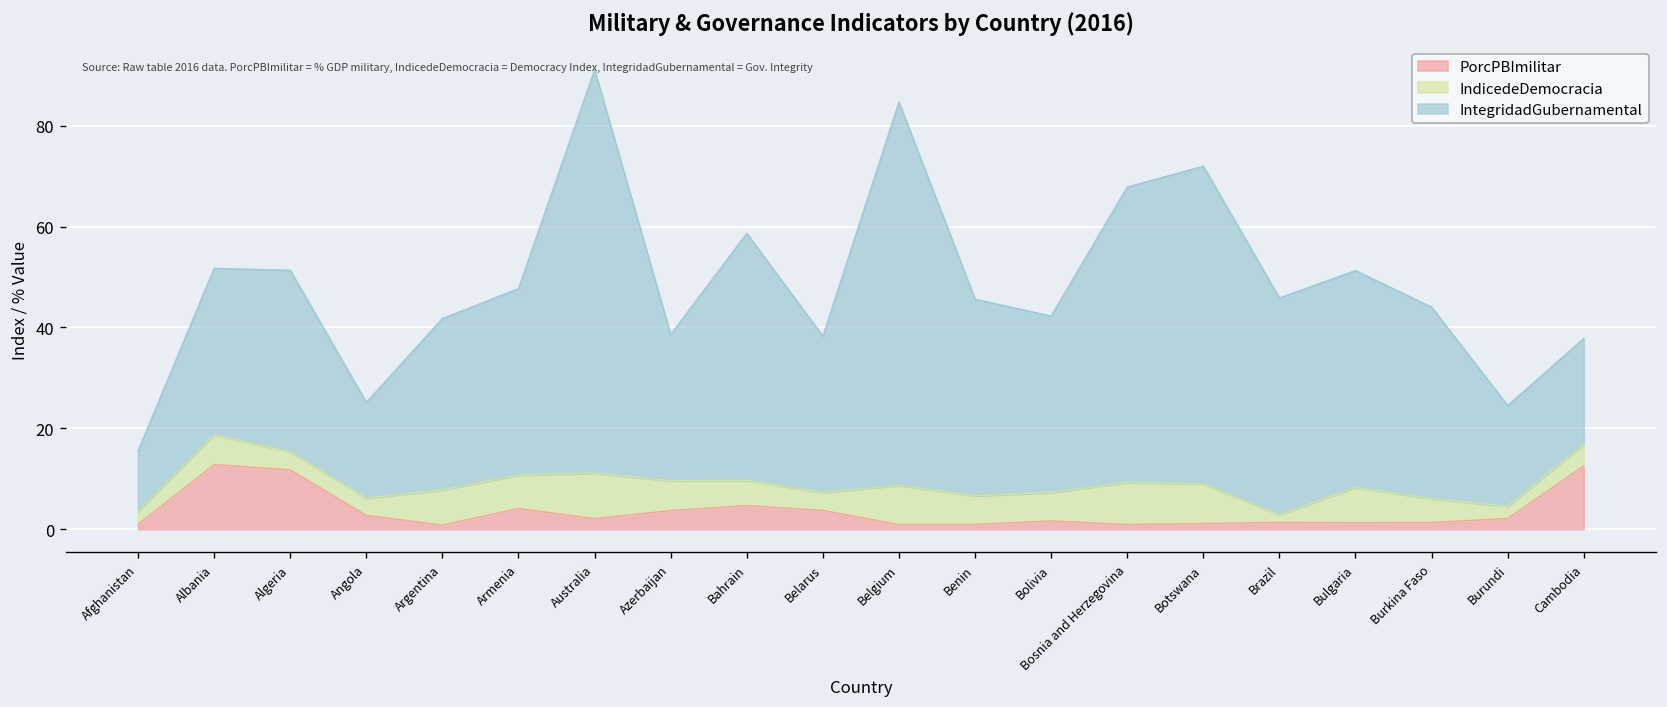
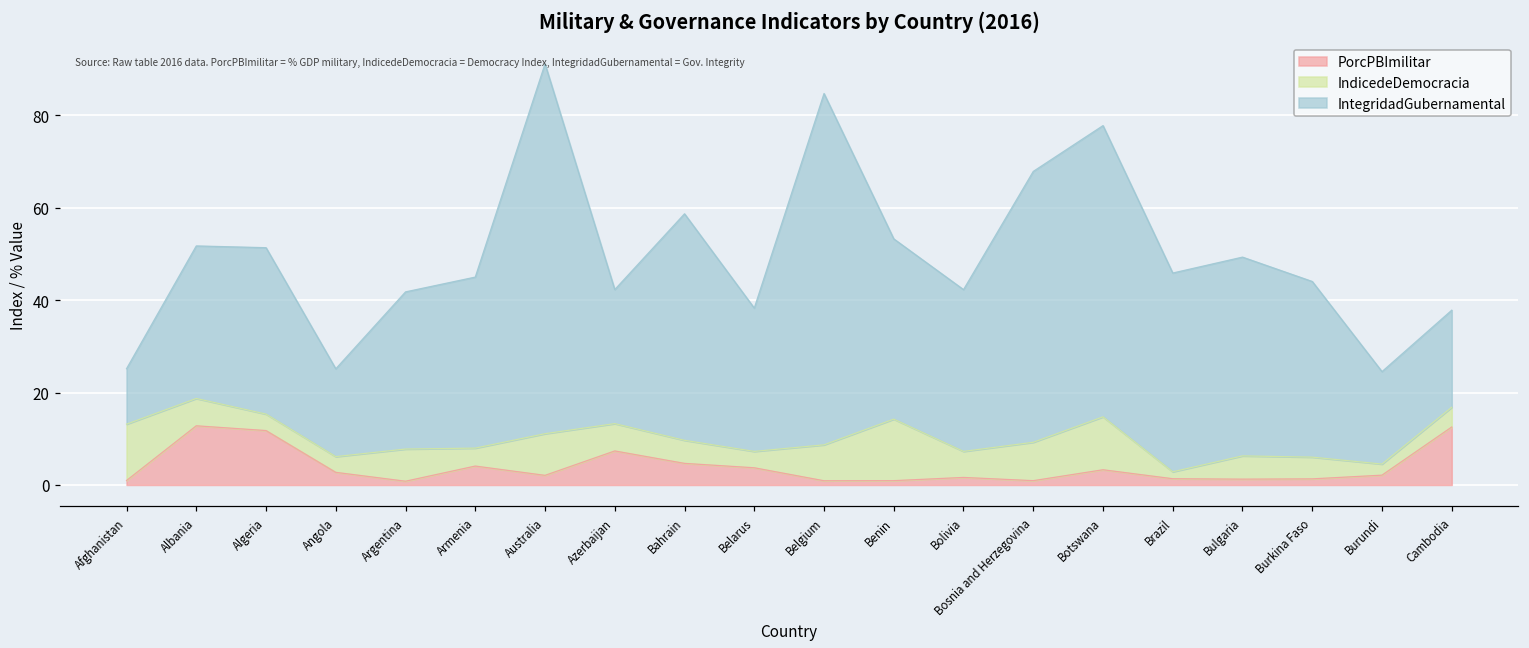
  {
    "PorcPBImilitar": {
      "Afghanistan": 1,
      "Albania": 13,
      "Algeria": 12,
      "Angola": 3,
      "Argentina": 1,
      "Armenia": 4,
      "Australia": 2,
-     "Azerbaijan": 4,
+     "Azerbaijan": 7,
      "Bahrain": 5,
      "Belarus": 4,
      "Belgium": 1,
      "Benin": 1,
      "Bolivia": 2,
      "Bosnia and Herzegovina": 1,
-     "Botswana": 1,
+     "Botswana": 3,
      "Brazil": 1,
      "Bulgaria": 1,
      "Burkina Faso": 1,
      "Burundi": 2,
      "Cambodia": 13
    },
    "IndicedeDemocracia": {
-     "Afghanistan": 3,
+     "Afghanistan": 12,
      "Albania": 6,
      "Algeria": 4,
      "Angola": 3,
      "Argentina": 7,
-     "Armenia": 7,
+     "Armenia": 4,
      "Australia": 9,
      "Azerbaijan": 6,
      "Bahrain": 5,
      "Belarus": 4,
      "Belgium": 8,
-     "Benin": 6,
+     "Benin": 13,
      "Bolivia": 6,
      "Bosnia and Herzegovina": 8,
-     "Botswana": 8,
+     "Botswana": 11,
      "Brazil": 2,
-     "Bulgaria": 7,
+     "Bulgaria": 5,
      "Burkina Faso": 5,
      "Burundi": 2,
      "Cambodia": 4
    },
    "IntegridadGubernamental": {
      "Afghanistan": 12,
      "Albania": 33,
      "Algeria": 36,
      "Angola": 19,
      "Argentina": 34,
      "Armenia": 37,
      "Azerbaijan": 29,
      "Bahrain": 49,
      "Belarus": 31,
      "Belgium": 76,
      "Benin": 39,
      "Bolivia": 35,
      "Bosnia and Herzegovina": 59,
      "Botswana": 63,
      "Brazil": 43,
      "Bulgaria": 43,
      "Burkina Faso": 38,
      "Burundi": 20,
      "Cambodia": 21
    }
  }
